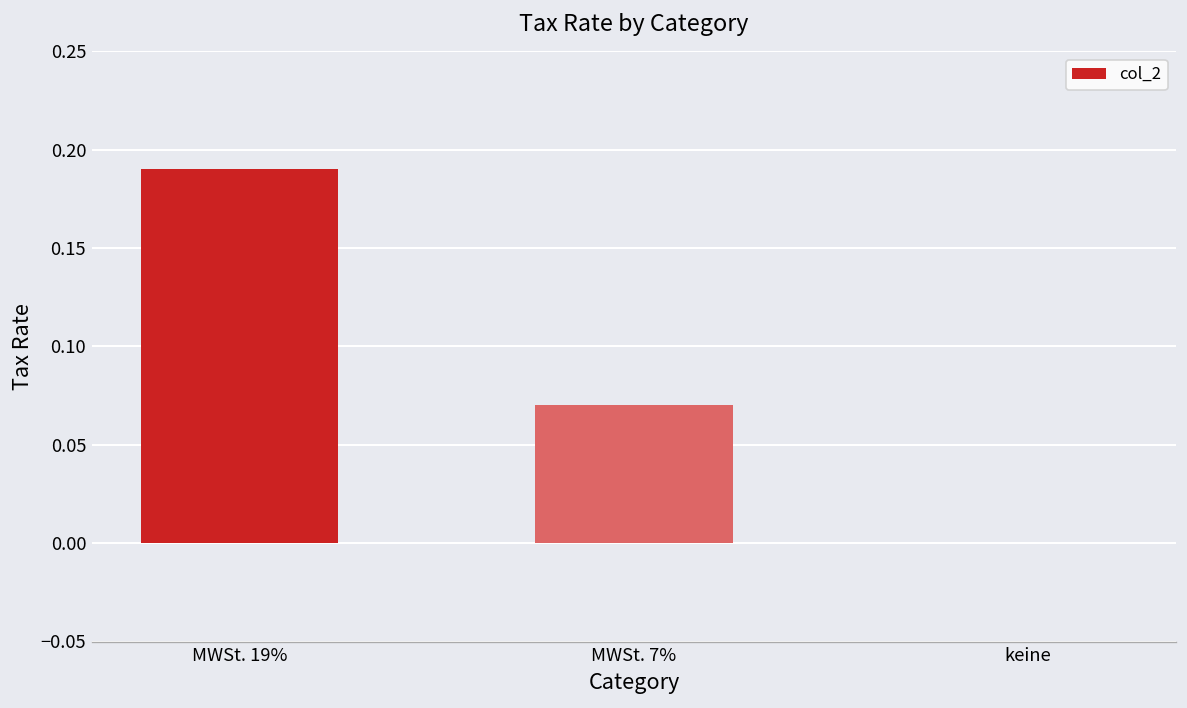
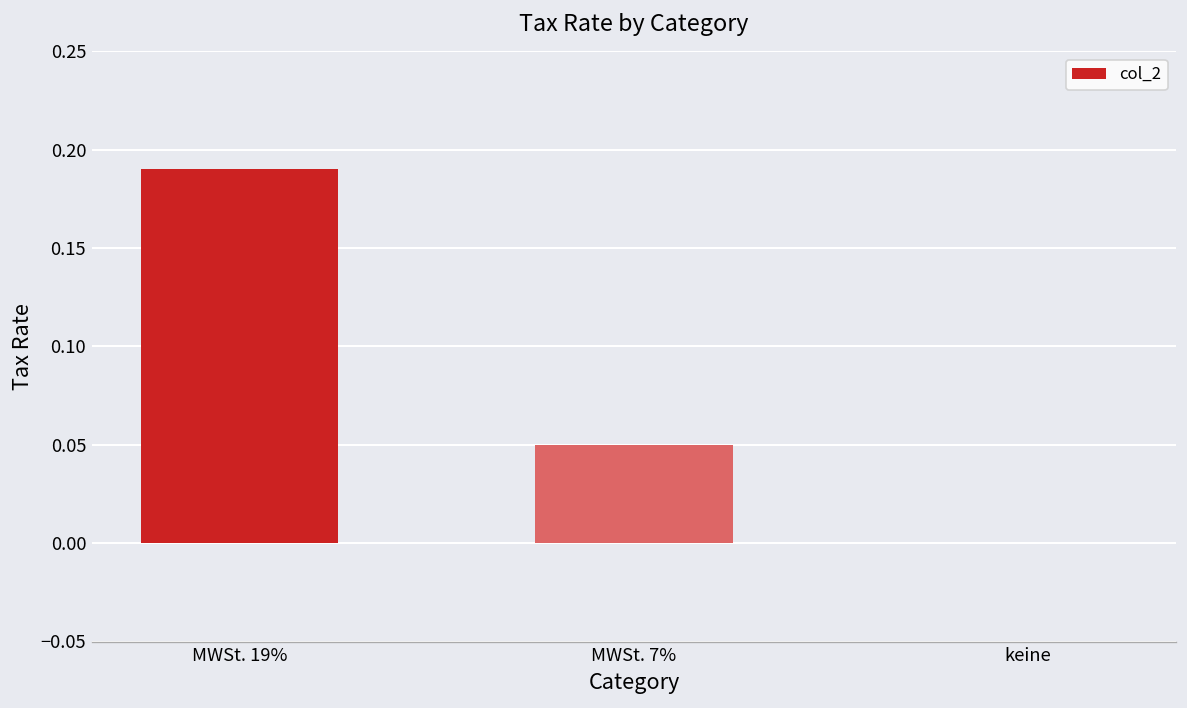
  {
    "MWSt. 19%": 0.19,
-   "MWSt. 7%": 0.07,
+   "MWSt. 7%": 0.05,
    "keine": 0.00
  }
